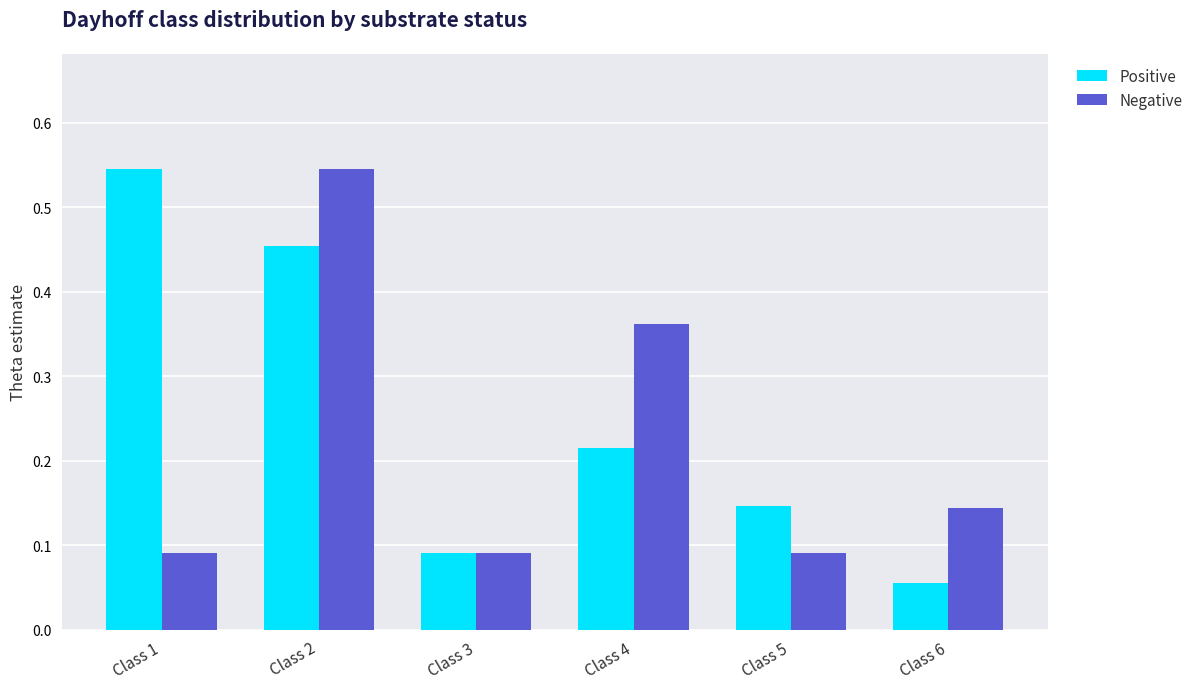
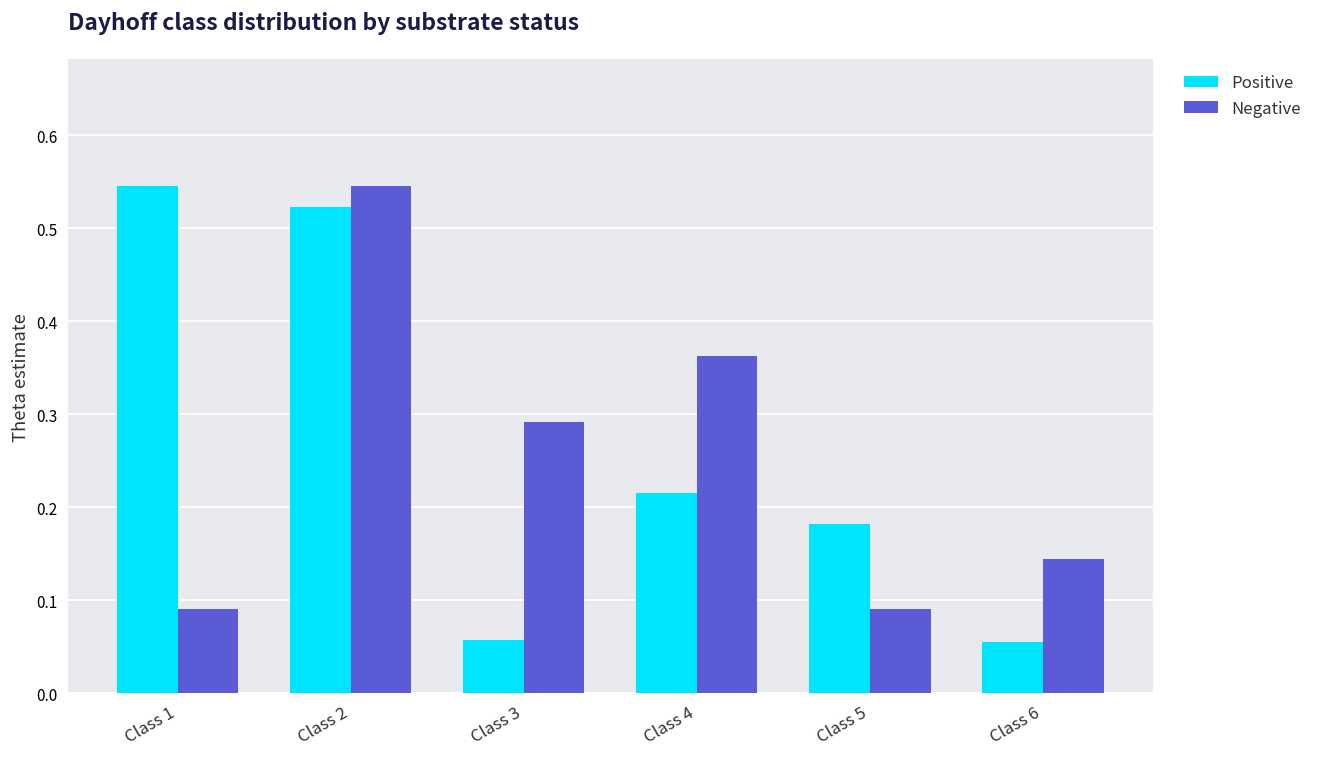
  {
    "Positive": {
      "Class 1": 0.55,
-     "Class 2": 0.45,
-     "Class 3": 0.09,
+     "Class 2": 0.52,
+     "Class 3": 0.06,
      "Class 4": 0.22,
-     "Class 5": 0.15,
+     "Class 5": 0.18,
      "Class 6": 0.06
    },
    "Negative": {
      "Class 1": 0.09,
      "Class 2": 0.55,
-     "Class 3": 0.09,
+     "Class 3": 0.29,
      "Class 4": 0.36,
      "Class 5": 0.09,
      "Class 6": 0.14
    }
  }
